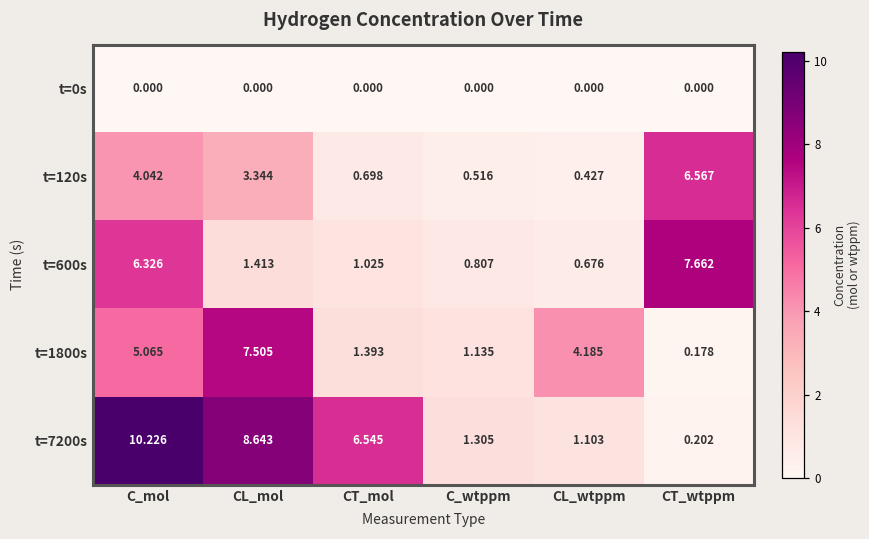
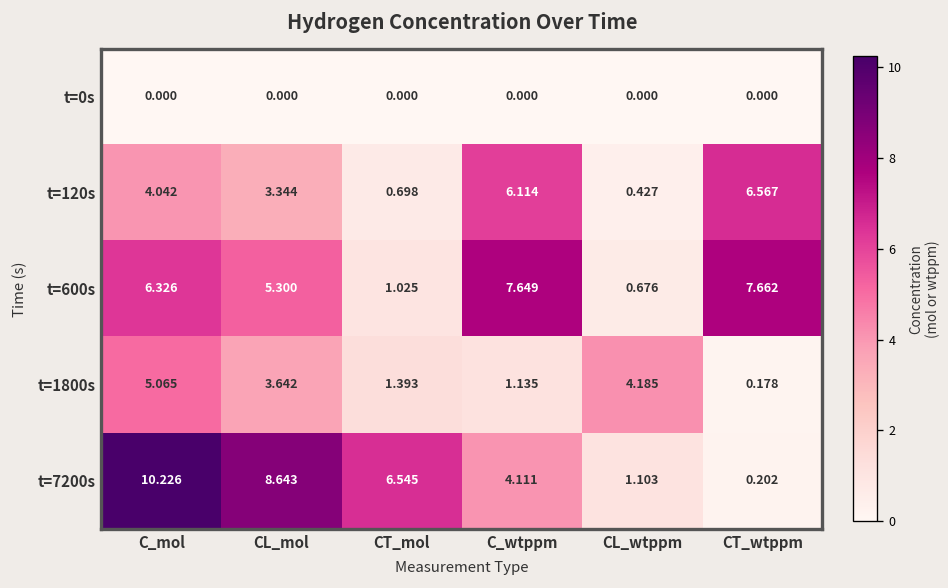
  {
    "t=0s": {
      "C_mol": 0.000,
      "CL_mol": 0.000,
      "CT_mol": 0.000,
      "C_wtppm": 0.000,
      "CL_wtppm": 0.000,
      "CT_wtppm": 0.000
    },
    "t=120s": {
      "C_mol": 4.042,
      "CL_mol": 3.344,
      "CT_mol": 0.698,
-     "C_wtppm": 0.516,
+     "C_wtppm": 6.114,
      "CL_wtppm": 0.427,
      "CT_wtppm": 6.567
    },
    "t=600s": {
      "C_mol": 6.326,
-     "CL_mol": 1.413,
+     "CL_mol": 5.300,
      "CT_mol": 1.025,
-     "C_wtppm": 0.807,
+     "C_wtppm": 7.649,
      "CL_wtppm": 0.676,
      "CT_wtppm": 7.662
    },
    "t=1800s": {
      "C_mol": 5.065,
-     "CL_mol": 7.505,
+     "CL_mol": 3.642,
      "CT_mol": 1.393,
      "C_wtppm": 1.135,
      "CL_wtppm": 4.185,
      "CT_wtppm": 0.178
    },
    "t=7200s": {
      "C_mol": 10.226,
      "CL_mol": 8.643,
      "CT_mol": 6.545,
-     "C_wtppm": 1.305,
+     "C_wtppm": 4.111,
      "CL_wtppm": 1.103,
      "CT_wtppm": 0.202
    }
  }
